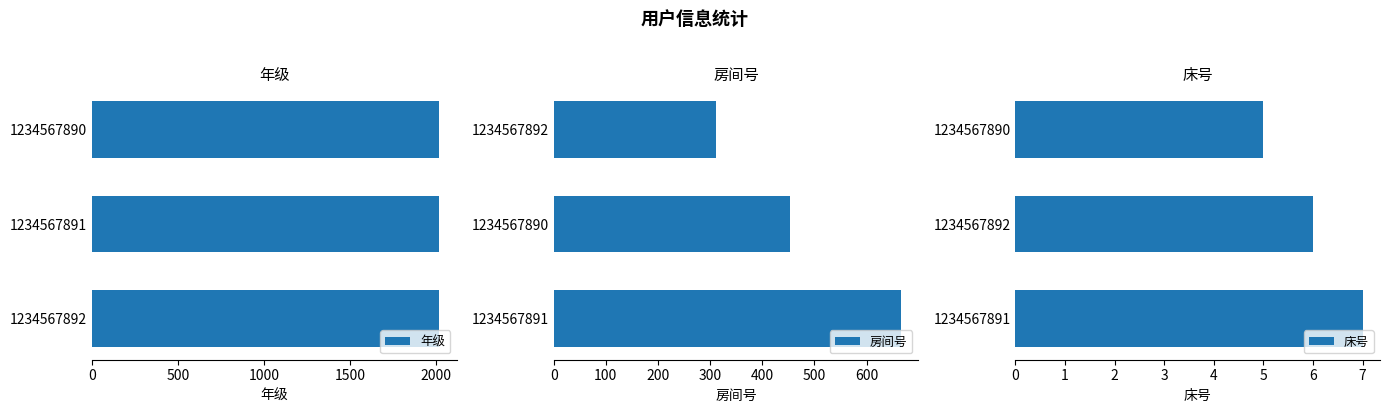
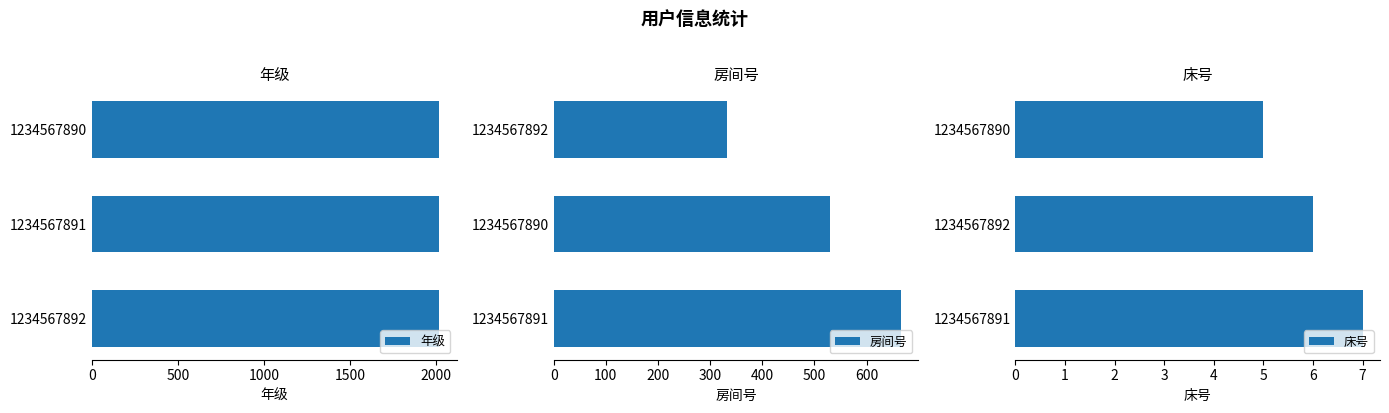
  {
    "年级": {
      "1234567890": 2020,
      "1234567891": 2020,
      "1234567892": 2020
    },
    "房间号": {
-     "1234567892": 310,
-     "1234567890": 450,
+     "1234567892": 330,
+     "1234567890": 530,
      "1234567891": 670
    },
    "床号": {
      "1234567890": 5.0,
      "1234567892": 6.0,
      "1234567891": 7.0
    }
  }
